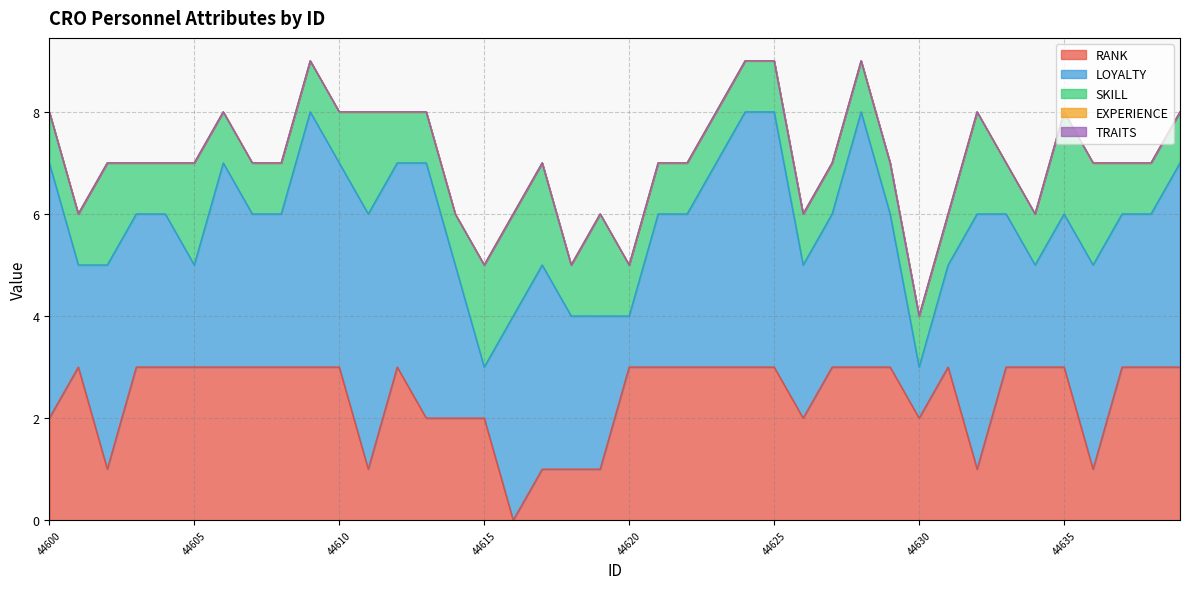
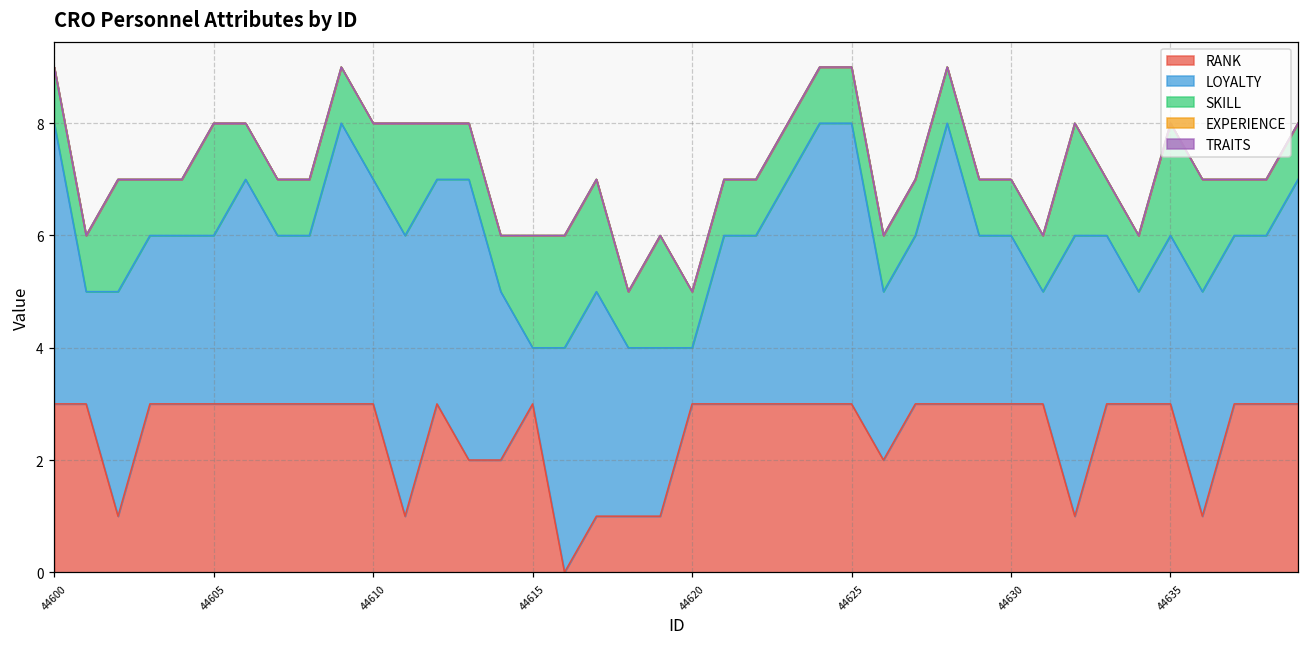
  {
    "RANK": {
-     "44600": 2,
+     "44600": 3,
      "44605": 3,
      "44610": 3,
-     "44615": 2,
+     "44615": 3,
      "44620": 3,
      "44625": 3,
-     "44630": 2,
+     "44630": 3,
      "44635": 3
    },
    "LOYALTY": {
      "44600": 5,
-     "44605": 2,
+     "44605": 3,
      "44610": 4,
      "44615": 1,
      "44620": 1,
      "44625": 5,
-     "44630": 1,
+     "44630": 3,
      "44635": 3
    }
  }
